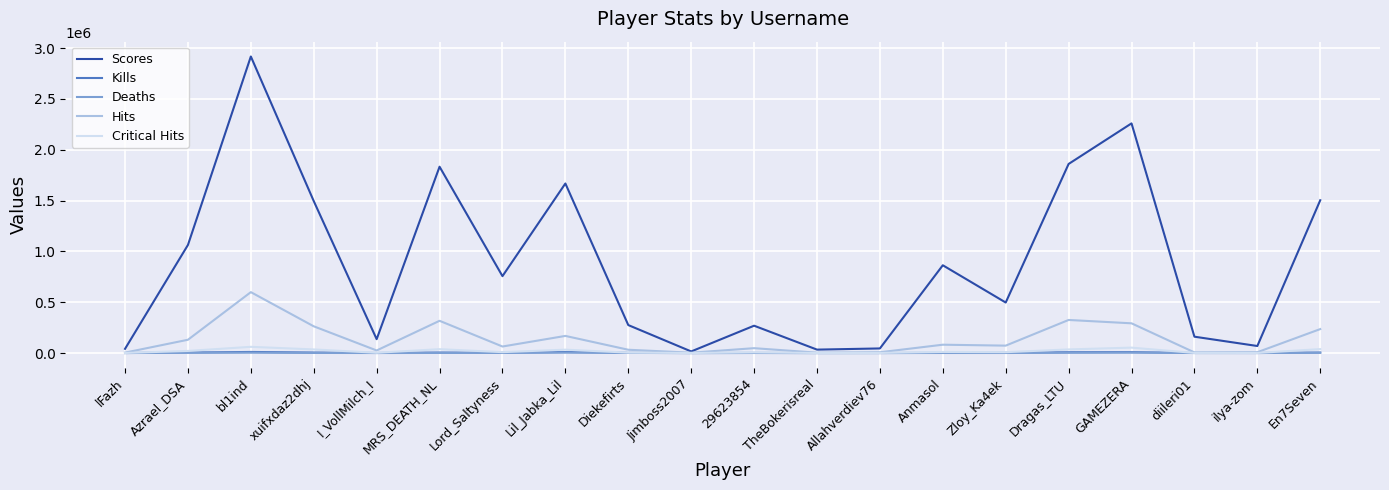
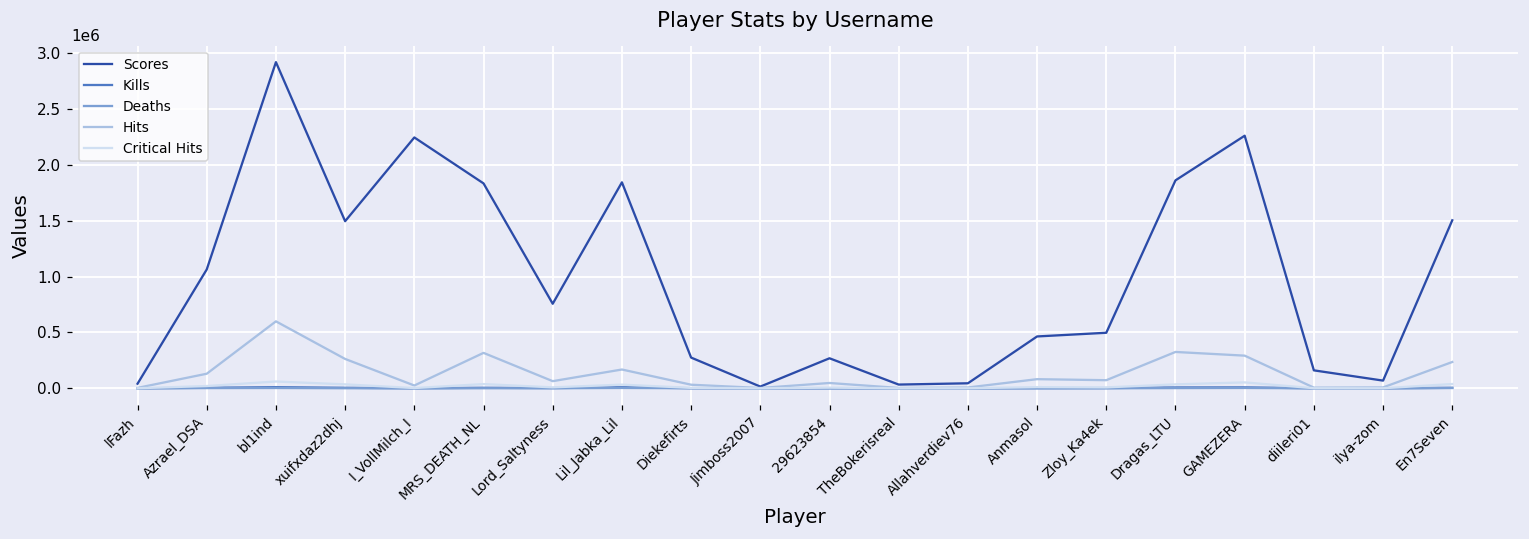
  {
    "Scores": {
      "lFazh": 40000,
      "Azrael_DSA": 1060000,
      "bl1ind": 2920000,
      "xuifxdaz2dhj": 1500000,
-     "I_VollMilch_I": 140000,
+     "I_VollMilch_I": 2240000,
      "MRS_DEATH_NL": 1830000,
      "Lord_Saltyness": 760000,
-     "Lil_Jabka_Lil": 1670000,
+     "Lil_Jabka_Lil": 1840000,
      "Diekefirts": 280000,
      "29623854": 270000,
      "TheBokerisreal": 30000,
      "Allahverdiev76": 50000,
-     "Anmasol": 860000,
+     "Anmasol": 460000,
      "Zloy_Ka4ek": 500000,
      "Dragas_LTU": 1860000,
      "GAMEZERA": 2260000,
      "diileri01": 160000,
      "ilya-zom": 70000,
      "En7Seven": 1500000
    }
  }
